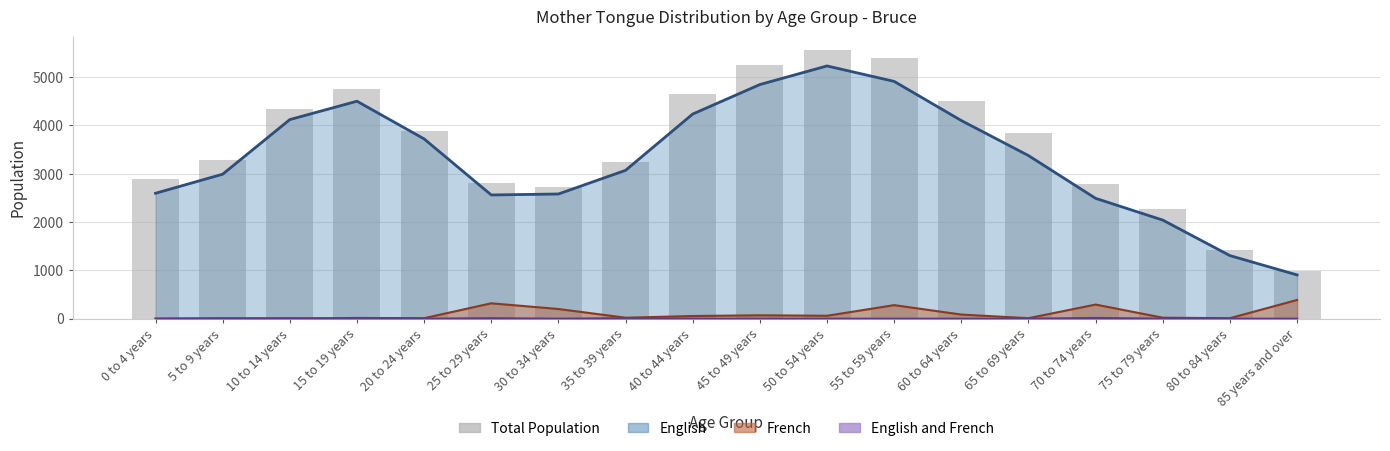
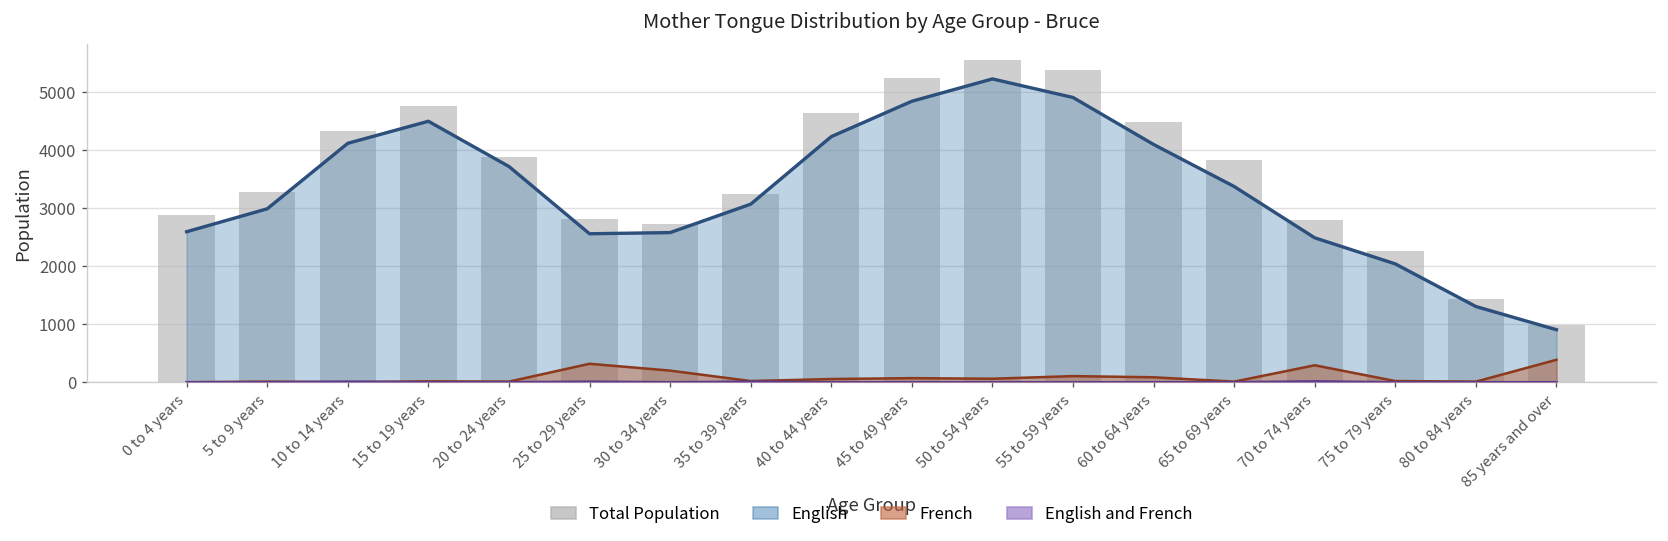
  {
    "French": {
      "25 to 29 years": 300,
      "30 to 34 years": 200,
      "40 to 44 years": 100,
      "45 to 49 years": 100,
      "50 to 54 years": 100,
-     "55 to 59 years": 300,
+     "55 to 59 years": 100,
      "60 to 64 years": 100,
      "70 to 74 years": 300,
      "85 years and over": 400
    }
  }
